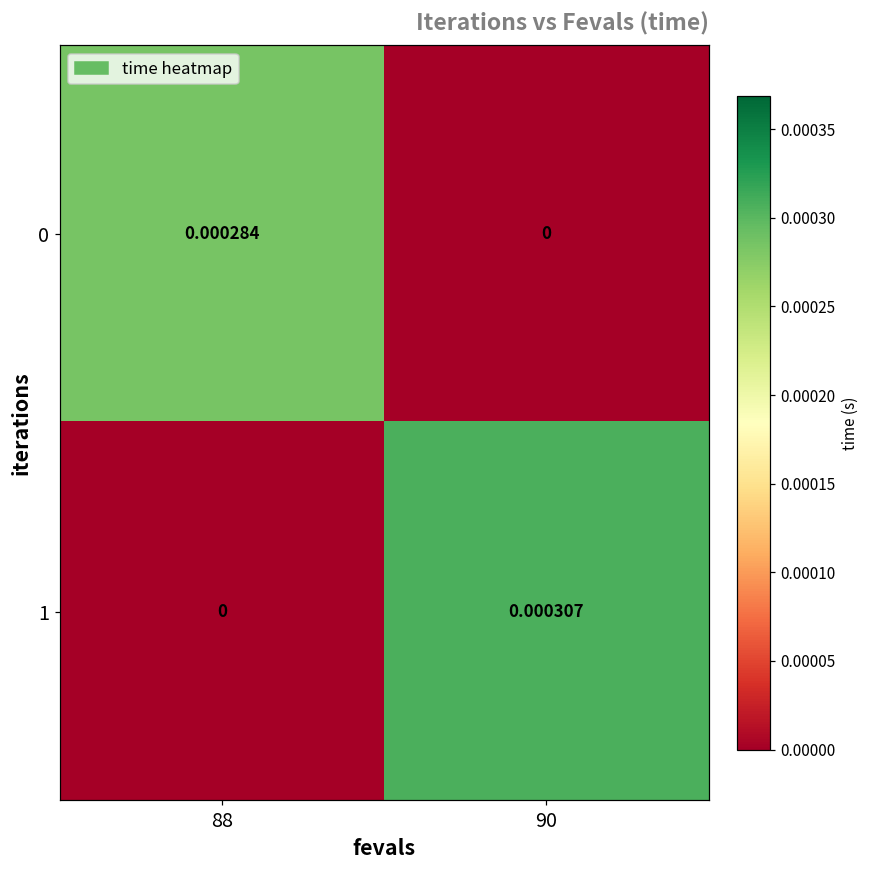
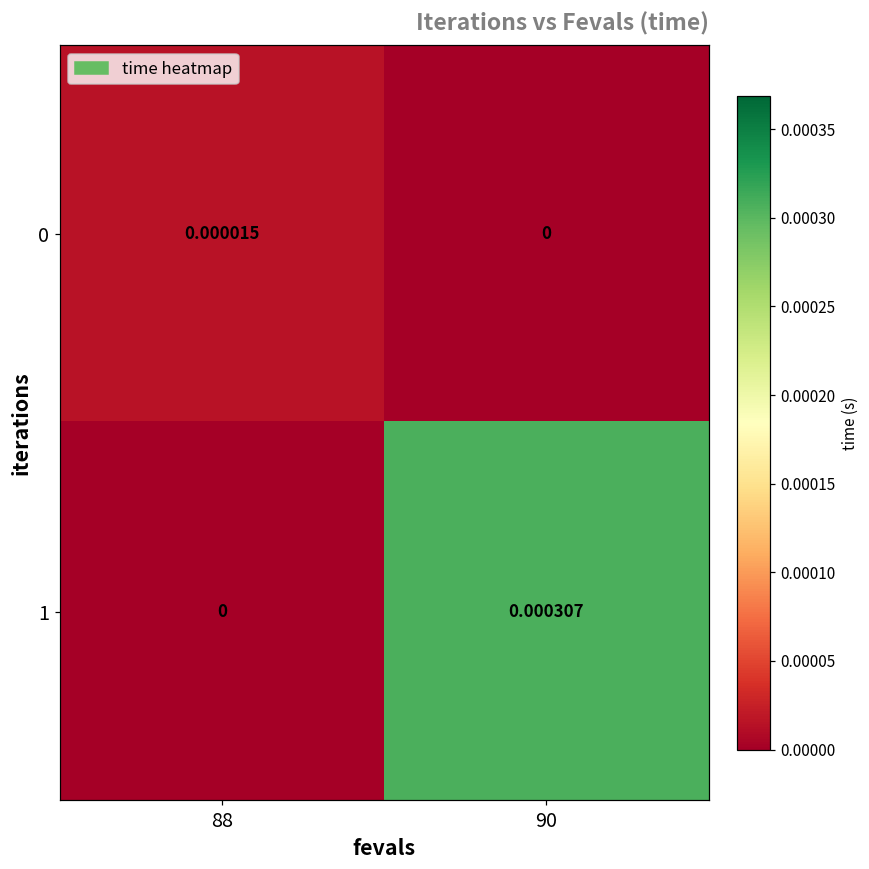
  {
    "0": {
-     "88": 0.000284,
+     "88": 0.000015,
      "90": 0
    },
    "1": {
      "88": 0,
      "90": 0.000307
    }
  }
